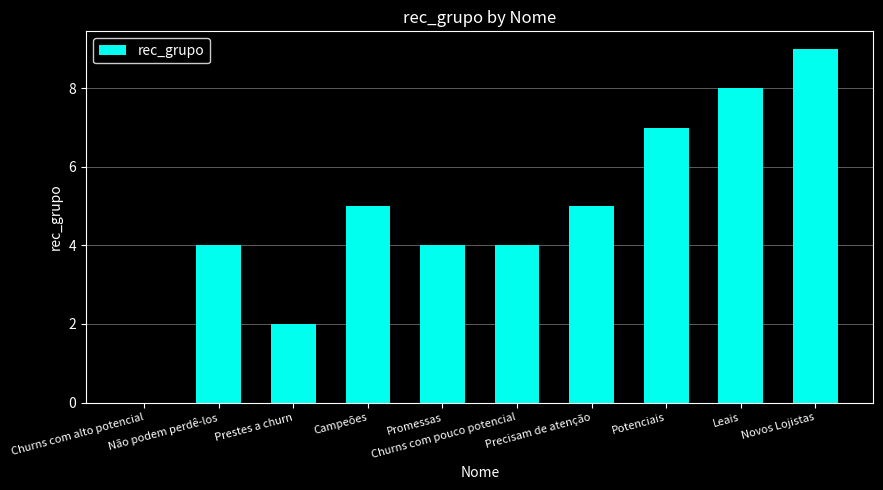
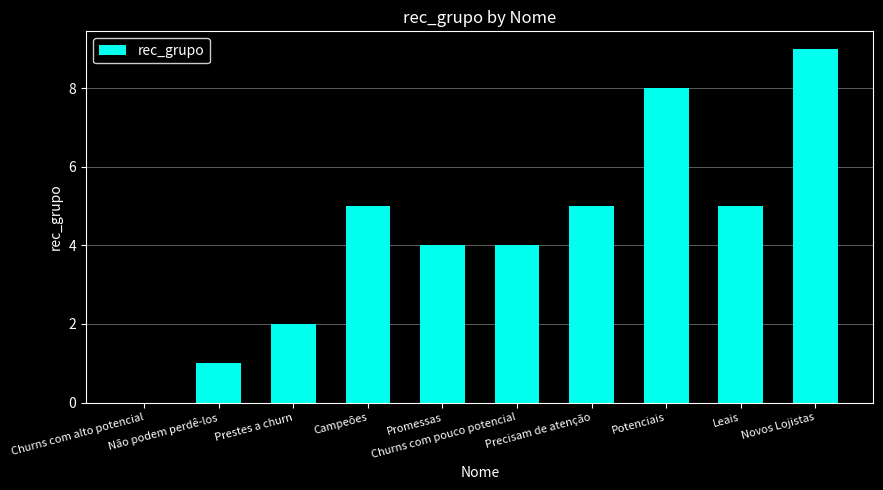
  {
    "Churns com alto potencial": 0,
-   "Não podem perdê-los": 4,
+   "Não podem perdê-los": 1,
    "Prestes a churn": 2,
    "Campeões": 5,
    "Promessas": 4,
    "Churns com pouco potencial": 4,
    "Precisam de atenção": 5,
-   "Potenciais": 7,
-   "Leais": 8,
+   "Potenciais": 8,
+   "Leais": 5,
    "Novos Lojistas": 9
  }
